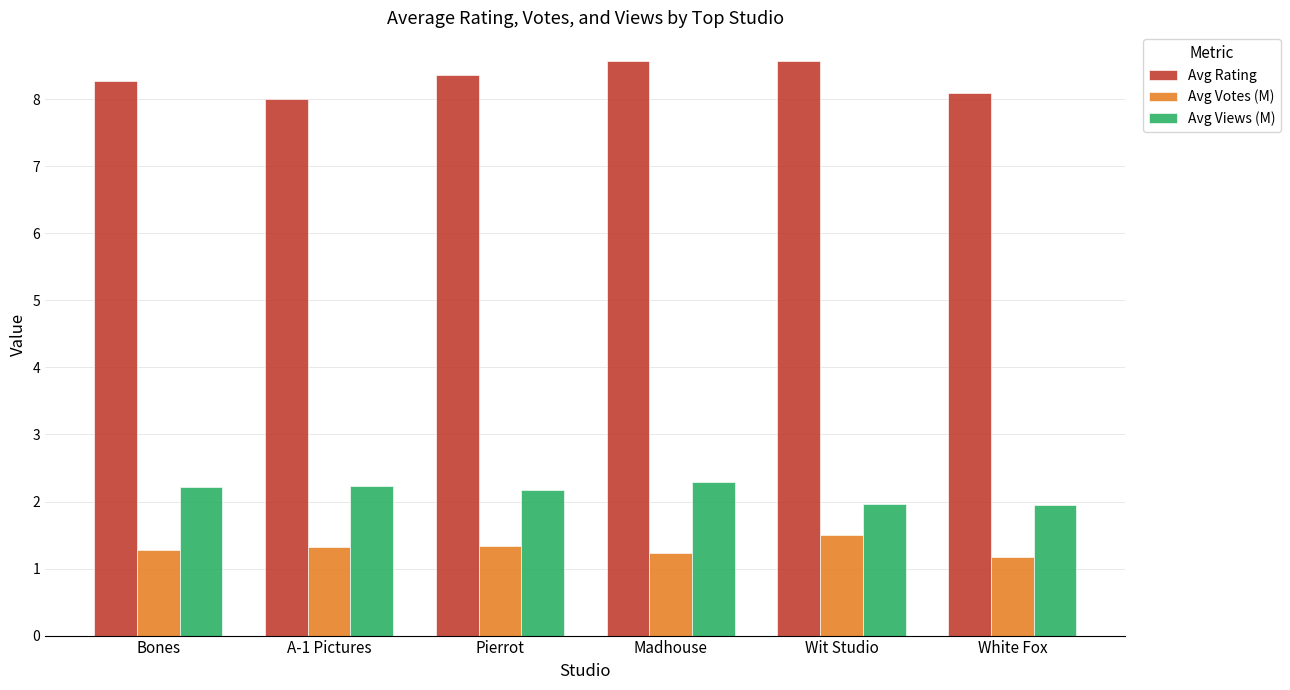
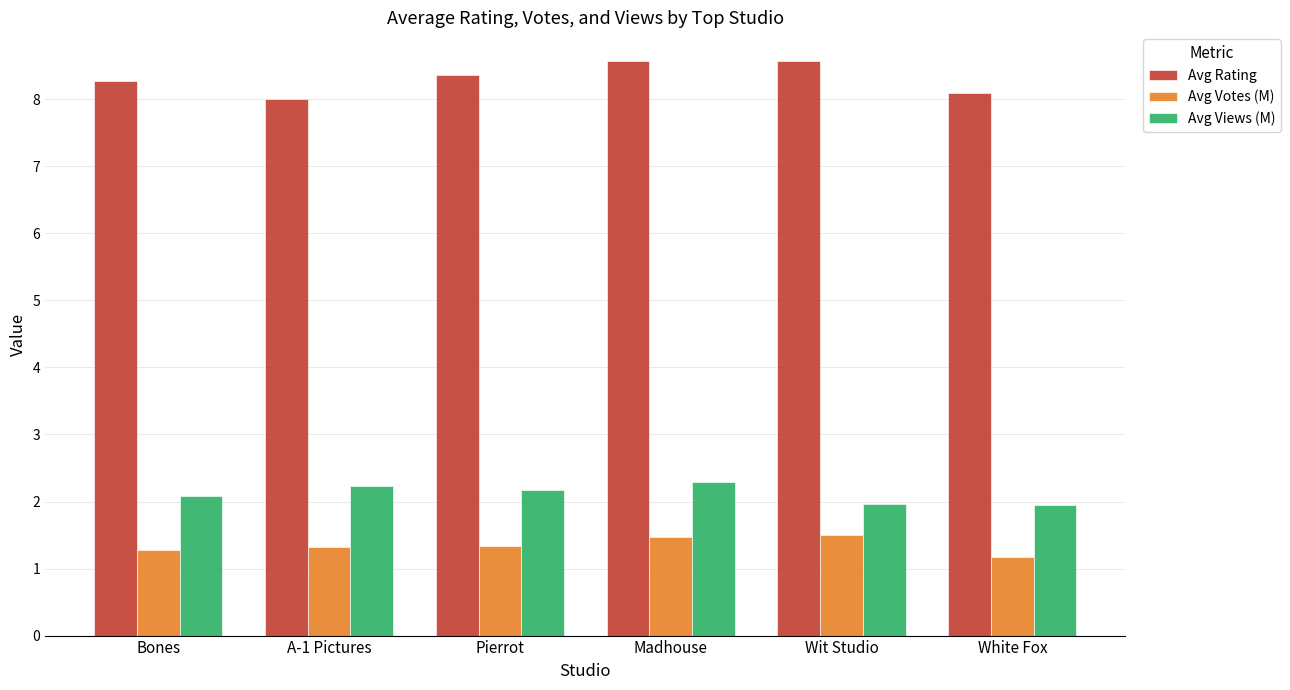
  {
    "Avg Rating": {
      "Bones": 8.3,
      "A-1 Pictures": 8.0,
      "Pierrot": 8.4,
      "Madhouse": 8.6,
      "Wit Studio": 8.6,
      "White Fox": 8.1
    },
    "Avg Votes (M)": {
      "Bones": 1.3,
      "A-1 Pictures": 1.3,
      "Pierrot": 1.3,
-     "Madhouse": 1.2,
+     "Madhouse": 1.5,
      "Wit Studio": 1.5,
      "White Fox": 1.2
    },
    "Avg Views (M)": {
-     "Bones": 2.2,
+     "Bones": 2.1,
      "A-1 Pictures": 2.2,
      "Pierrot": 2.2,
      "Madhouse": 2.3,
      "Wit Studio": 2.0,
      "White Fox": 1.9
    }
  }
